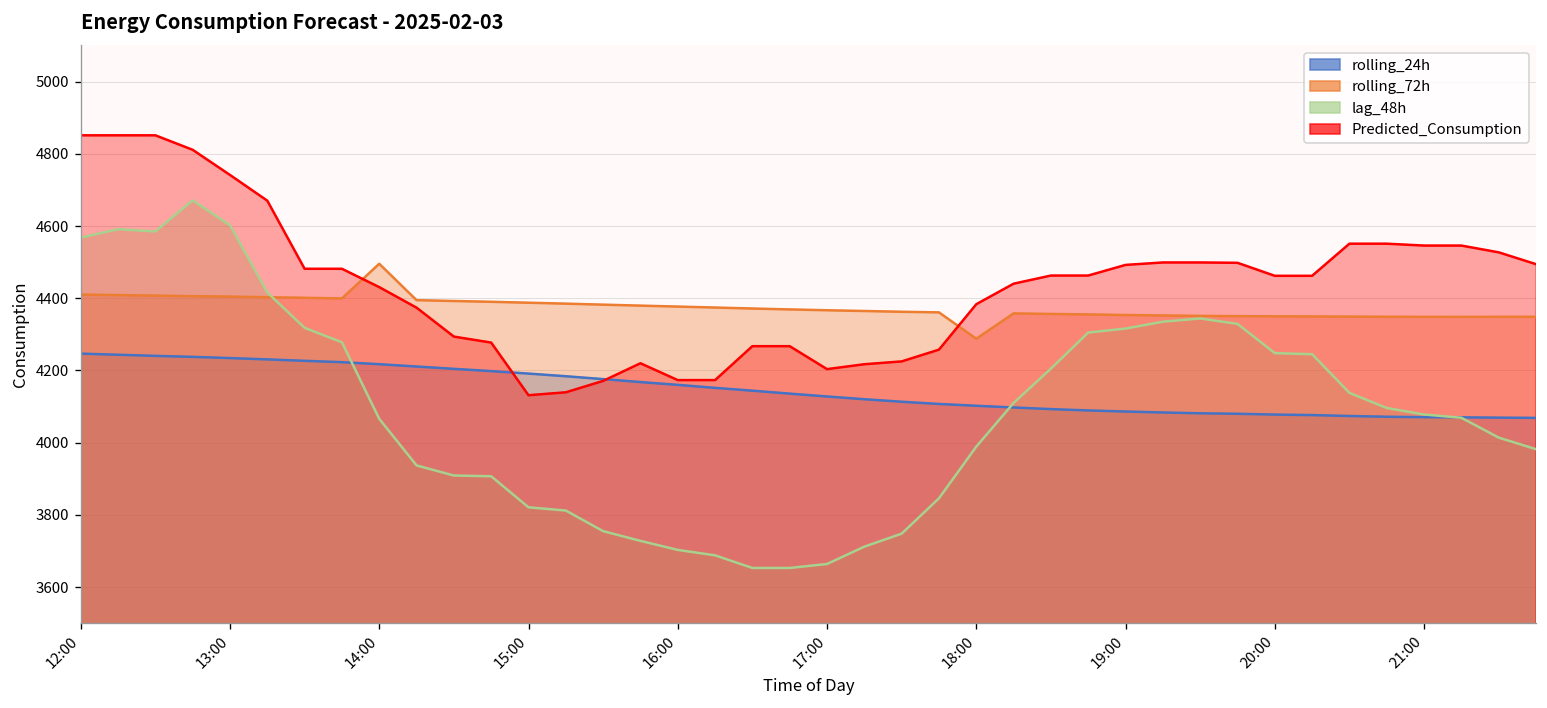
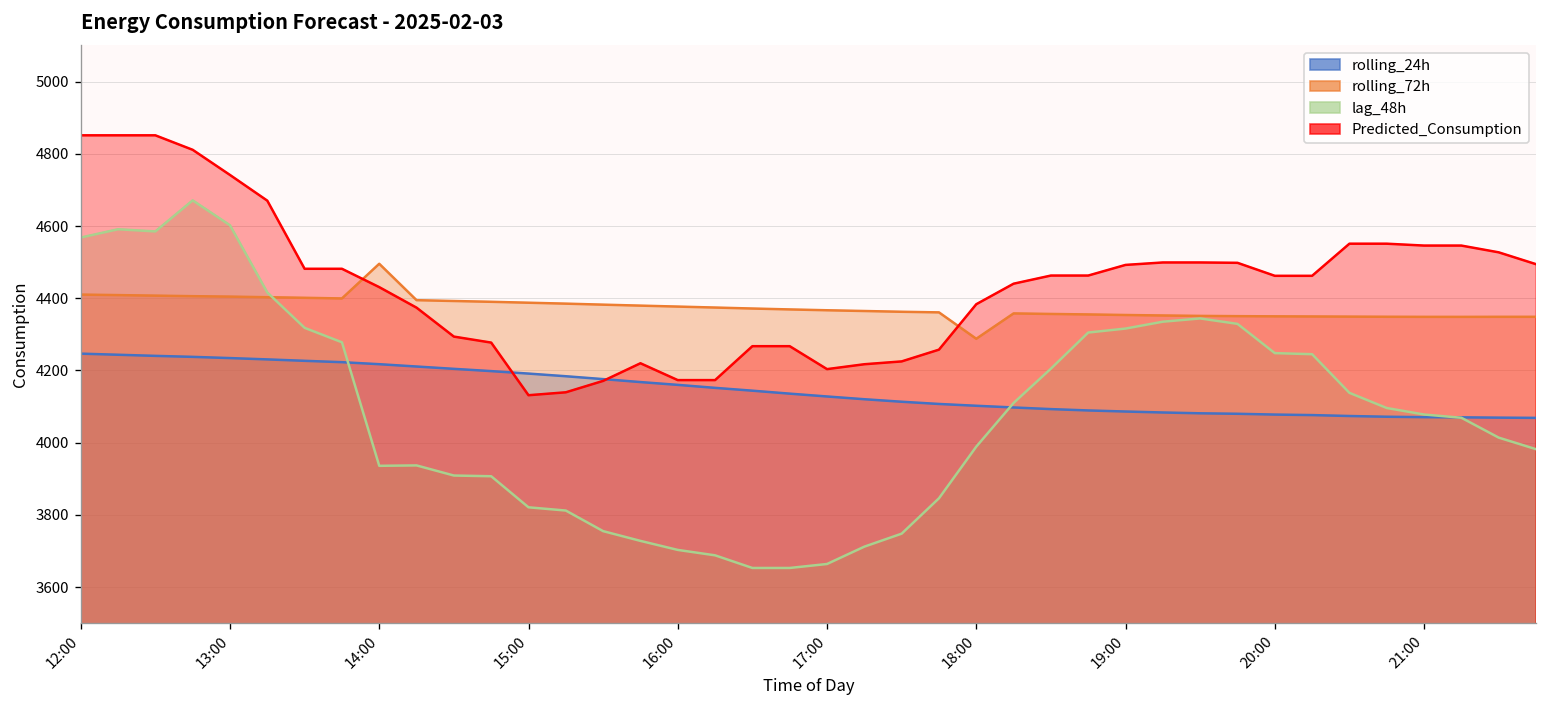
  {
    "rolling_24h": {
      "12:00": 4250,
      "13:00": 4230,
      "14:00": 4220,
      "15:00": 4190,
      "16:00": 4160,
      "17:00": 4130,
      "18:00": 4100,
      "19:00": 4090,
      "20:00": 4080
    },
    "rolling_72h": {
      "12:00": 4410,
      "13:00": 4400,
      "14:00": 4500,
      "15:00": 4390,
      "16:00": 4380,
      "17:00": 4370,
      "18:00": 4290,
      "19:00": 4350,
      "20:00": 4350,
      "21:00": 4350
    },
    "lag_48h": {
      "12:00": 4570,
      "13:00": 4600,
-     "14:00": 4070,
+     "14:00": 3940,
      "15:00": 3820,
      "16:00": 3700,
      "17:00": 3660,
      "18:00": 3990,
      "19:00": 4320,
      "20:00": 4250
    },
    "Predicted_Consumption": {
      "12:00": 4850,
      "13:00": 4740,
      "14:00": 4430,
      "15:00": 4130,
      "16:00": 4170,
      "17:00": 4200,
      "18:00": 4380,
      "19:00": 4490,
      "20:00": 4460,
      "21:00": 4550
    }
  }
